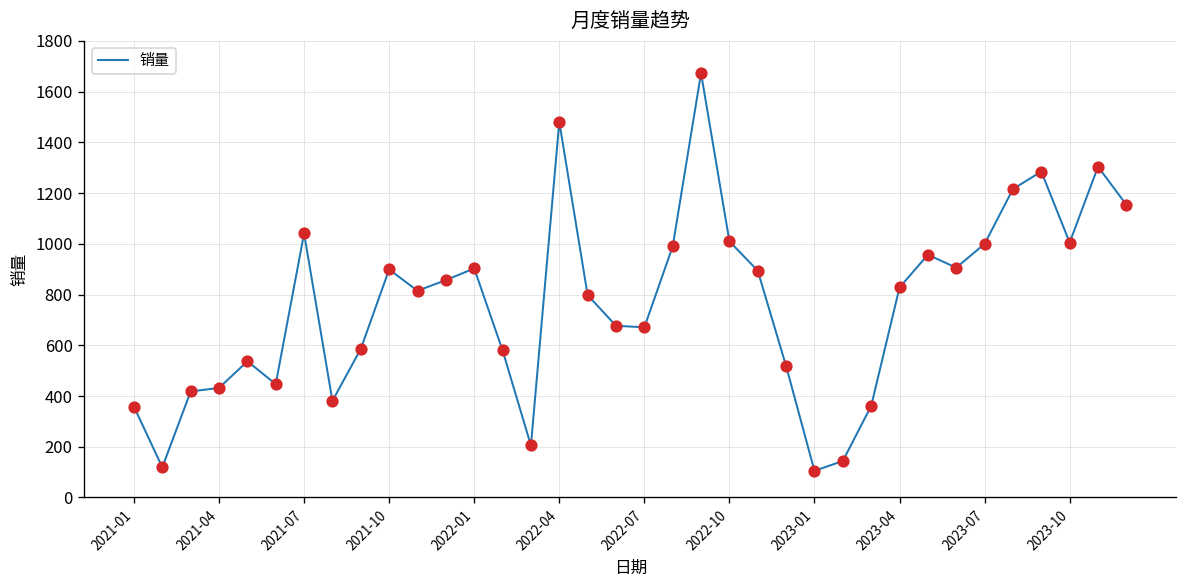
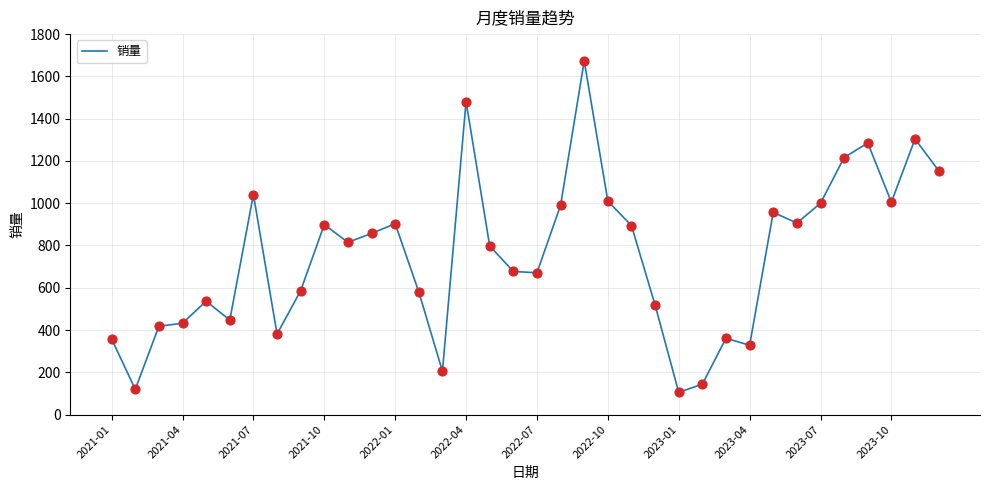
  {
    "2021-01": 360,
    "2021-04": 430,
    "2021-07": 1040,
    "2021-10": 900,
    "2022-01": 900,
    "2022-04": 1480,
    "2022-07": 670,
    "2022-10": 1010,
    "2023-01": 110,
-   "2023-04": 830,
+   "2023-04": 330,
    "2023-07": 1000,
    "2023-10": 1010
  }
